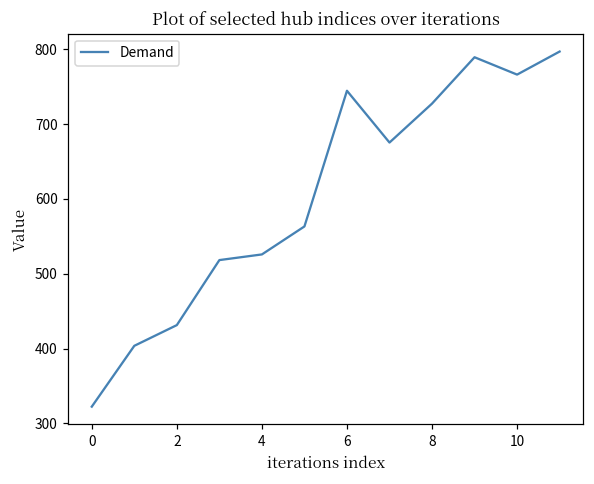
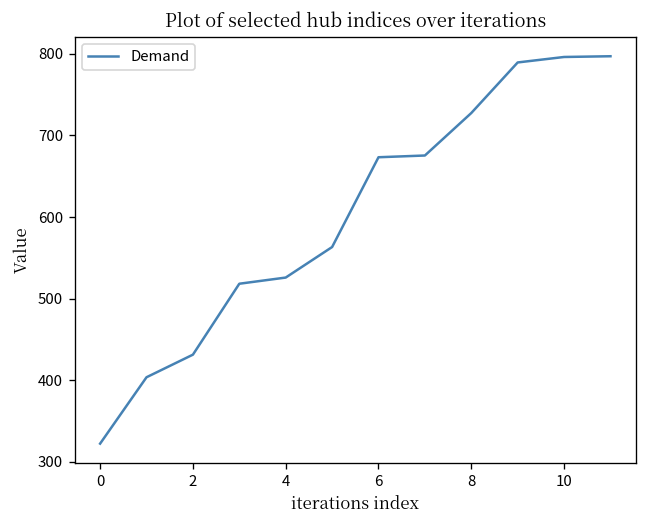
  {
    "0": 320,
    "2": 430,
    "4": 530,
-   "6": 740,
+   "6": 670,
    "8": 730,
-   "10": 770
+   "10": 800
  }
